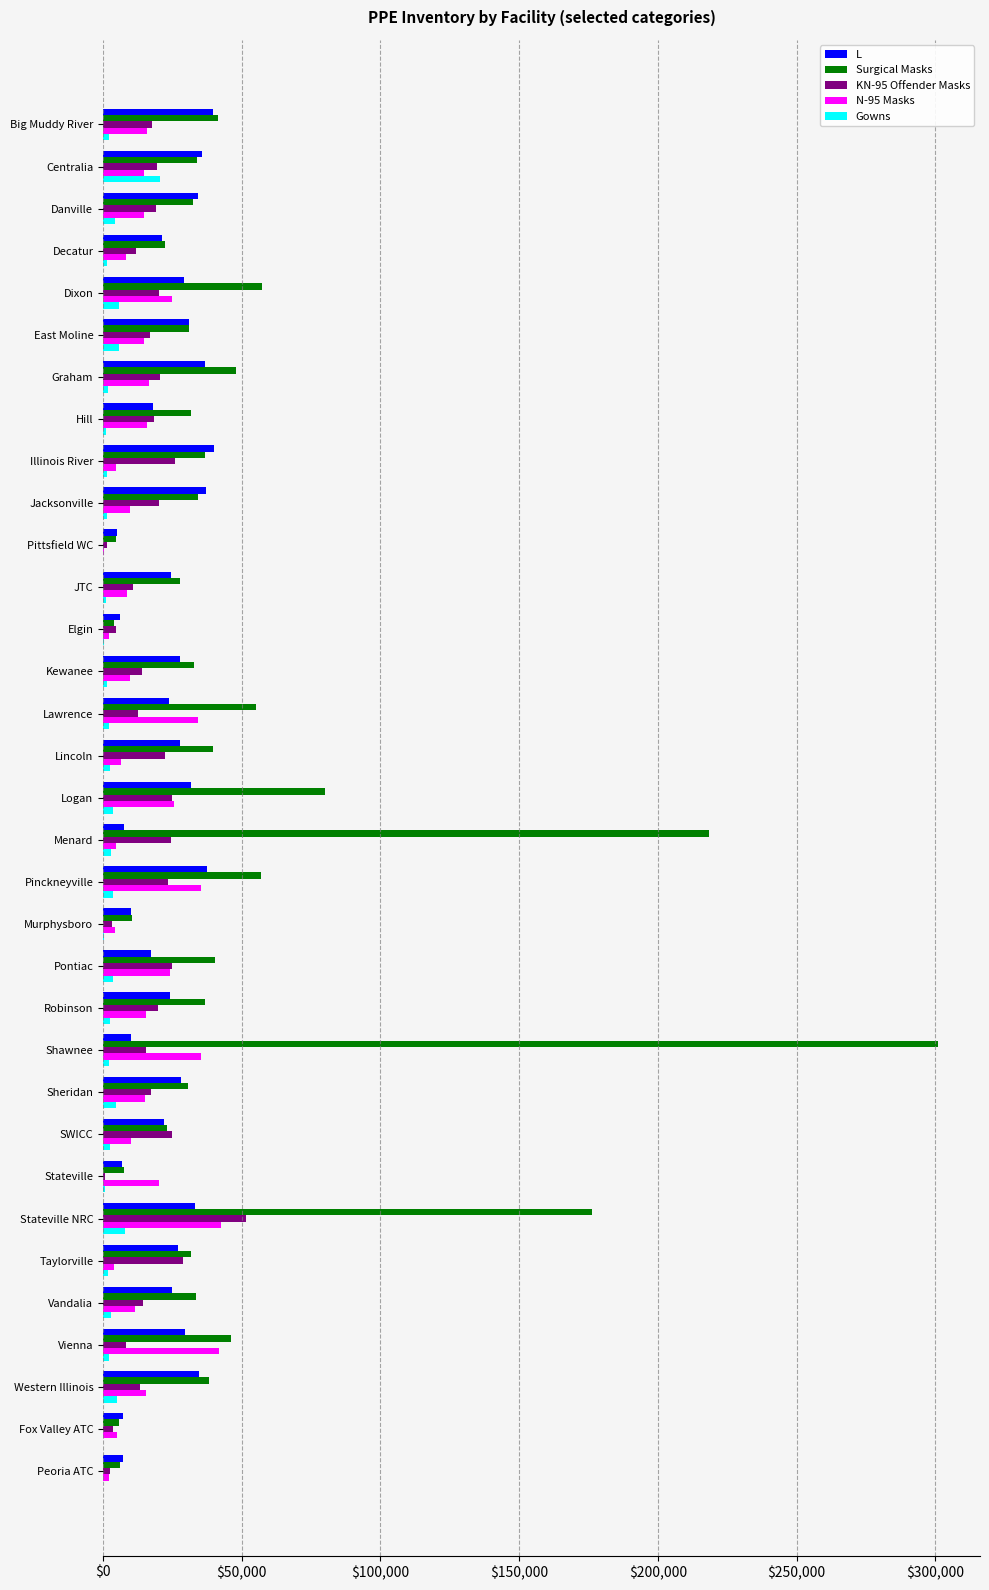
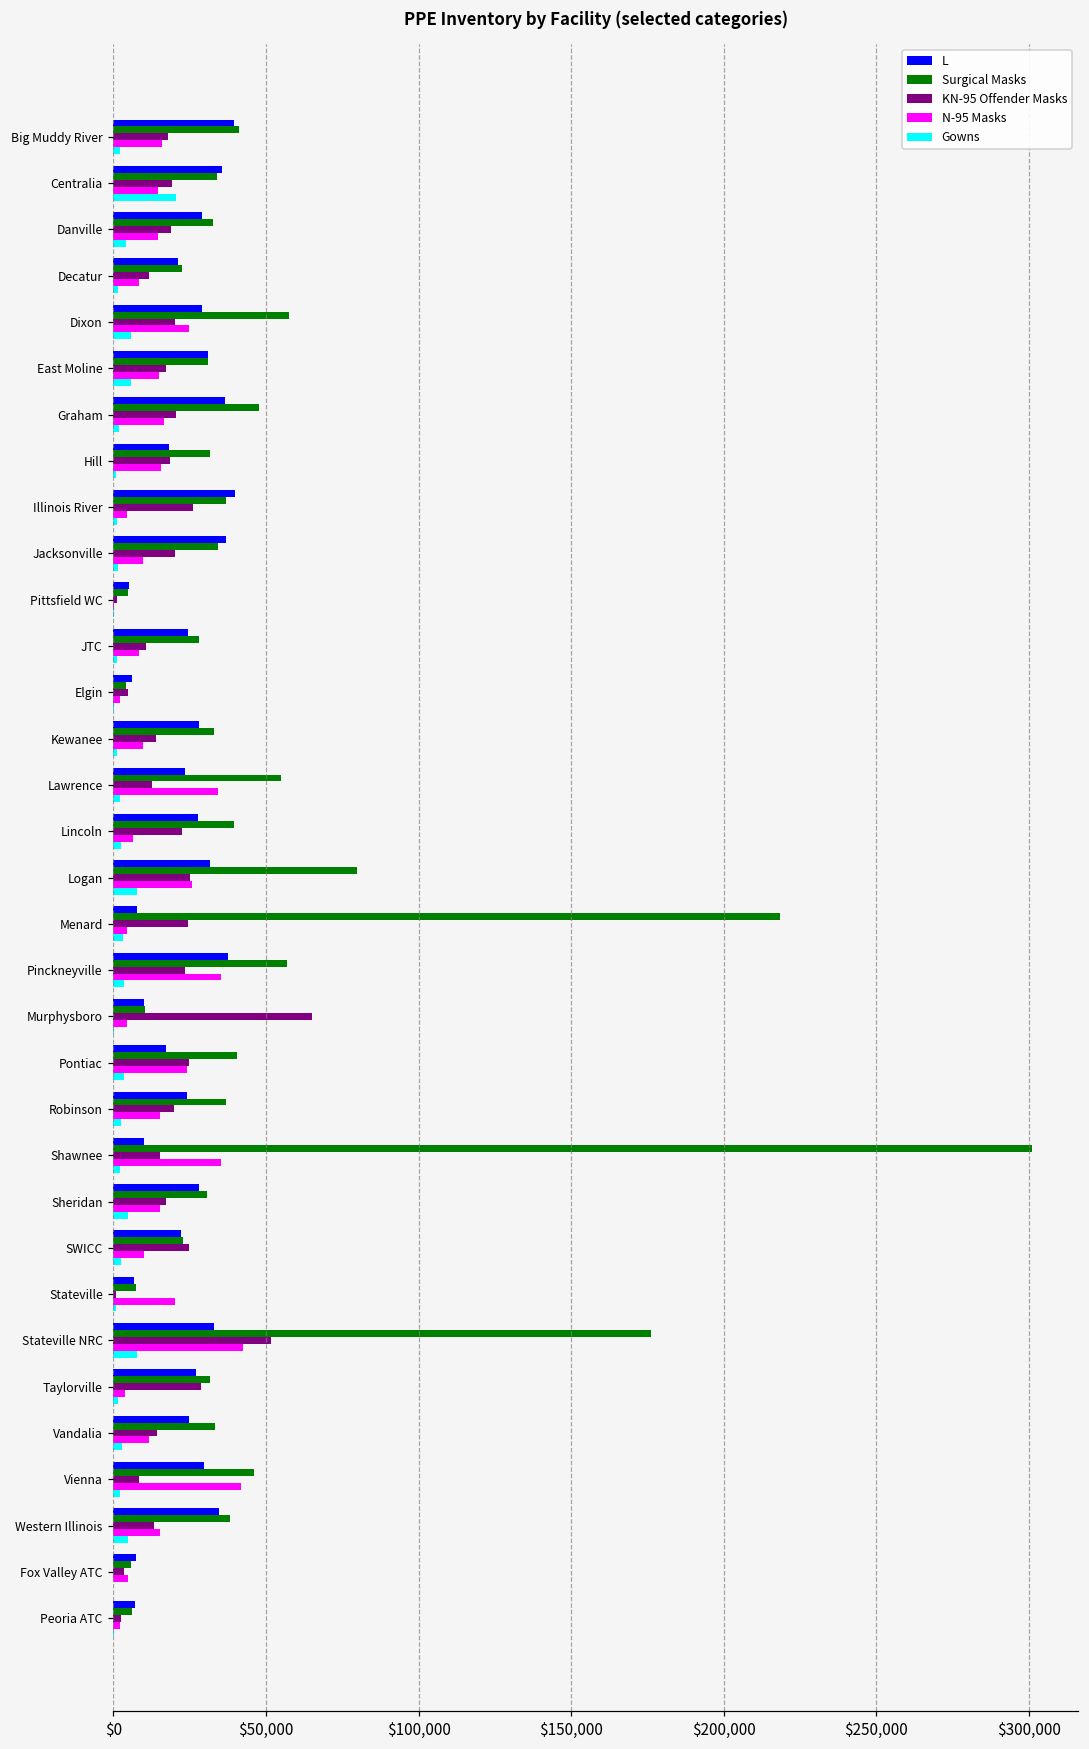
  {
    "L": {
      "Big Muddy River": "$40,000",
      "Centralia": "$36,000",
-     "Danville": "$34,000",
+     "Danville": "$29,000",
      "Decatur": "$21,000",
      "Dixon": "$29,000",
      "East Moline": "$31,000",
      "Graham": "$37,000",
      "Hill": "$18,000",
      "Illinois River": "$40,000",
      "Jacksonville": "$37,000",
      "Pittsfield WC": "$5,000",
      "JTC": "$25,000",
      "Elgin": "$6,000",
      "Kewanee": "$28,000",
      "Lawrence": "$24,000",
      "Lincoln": "$28,000",
      "Logan": "$32,000",
      "Menard": "$8,000",
      "Pinckneyville": "$38,000",
      "Murphysboro": "$10,000",
      "Pontiac": "$17,000",
      "Robinson": "$24,000",
      "Shawnee": "$10,000",
      "Sheridan": "$28,000",
      "SWICC": "$22,000",
      "Stateville": "$7,000",
      "Stateville NRC": "$33,000",
      "Taylorville": "$27,000",
      "Vandalia": "$25,000",
      "Vienna": "$30,000",
      "Western Illinois": "$35,000",
      "Fox Valley ATC": "$7,000",
      "Peoria ATC": "$7,000"
    },
    "Surgical Masks": {
      "Big Muddy River": "$41,000",
      "Centralia": "$34,000",
      "Danville": "$33,000",
      "Decatur": "$22,000",
      "Dixon": "$57,000",
      "East Moline": "$31,000",
      "Graham": "$48,000",
      "Hill": "$32,000",
      "Illinois River": "$37,000",
      "Jacksonville": "$34,000",
      "Pittsfield WC": "$5,000",
      "JTC": "$28,000",
      "Elgin": "$4,000",
      "Kewanee": "$33,000",
      "Lawrence": "$55,000",
      "Lincoln": "$40,000",
      "Logan": "$80,000",
      "Menard": "$218,000",
      "Pinckneyville": "$57,000",
      "Murphysboro": "$10,000",
      "Pontiac": "$40,000",
      "Robinson": "$37,000",
      "Shawnee": "$301,000",
      "Sheridan": "$31,000",
      "SWICC": "$23,000",
      "Stateville": "$8,000",
      "Stateville NRC": "$176,000",
      "Taylorville": "$32,000",
      "Vandalia": "$33,000",
      "Vienna": "$46,000",
      "Western Illinois": "$38,000",
      "Fox Valley ATC": "$6,000",
      "Peoria ATC": "$6,000"
    },
    "KN-95 Offender Masks": {
      "Big Muddy River": "$18,000",
      "Centralia": "$19,000",
      "Danville": "$19,000",
      "Decatur": "$12,000",
      "Dixon": "$20,000",
      "East Moline": "$17,000",
      "Graham": "$21,000",
      "Hill": "$18,000",
      "Illinois River": "$26,000",
      "Jacksonville": "$20,000",
      "Pittsfield WC": "$1,000",
      "JTC": "$11,000",
      "Elgin": "$5,000",
      "Kewanee": "$14,000",
      "Lawrence": "$13,000",
      "Lincoln": "$22,000",
      "Logan": "$25,000",
      "Menard": "$24,000",
      "Pinckneyville": "$23,000",
-     "Murphysboro": "$3,000",
+     "Murphysboro": "$65,000",
      "Pontiac": "$25,000",
      "Robinson": "$20,000",
      "Shawnee": "$15,000",
      "Sheridan": "$17,000",
      "SWICC": "$25,000",
      "Stateville NRC": "$51,000",
      "Taylorville": "$29,000",
      "Vandalia": "$14,000",
      "Vienna": "$8,000",
      "Western Illinois": "$13,000",
      "Fox Valley ATC": "$3,000",
      "Peoria ATC": "$3,000"
    },
    "N-95 Masks": {
      "Big Muddy River": "$16,000",
      "Centralia": "$15,000",
      "Danville": "$15,000",
      "Decatur": "$8,000",
      "Dixon": "$25,000",
      "East Moline": "$15,000",
      "Graham": "$17,000",
      "Hill": "$16,000",
      "Illinois River": "$5,000",
      "Jacksonville": "$10,000",
      "JTC": "$8,000",
      "Elgin": "$2,000",
      "Kewanee": "$10,000",
      "Lawrence": "$34,000",
      "Lincoln": "$7,000",
      "Logan": "$26,000",
      "Menard": "$5,000",
      "Pinckneyville": "$35,000",
      "Murphysboro": "$4,000",
      "Pontiac": "$24,000",
      "Robinson": "$15,000",
      "Shawnee": "$35,000",
      "Sheridan": "$15,000",
      "SWICC": "$10,000",
      "Stateville": "$20,000",
      "Stateville NRC": "$43,000",
      "Taylorville": "$4,000",
      "Vandalia": "$12,000",
      "Vienna": "$42,000",
      "Western Illinois": "$15,000",
      "Fox Valley ATC": "$5,000",
      "Peoria ATC": "$2,000"
    },
    "Gowns": {
      "Big Muddy River": "$2,000",
      "Centralia": "$21,000",
      "Danville": "$4,000",
      "Decatur": "$2,000",
      "Dixon": "$6,000",
      "East Moline": "$6,000",
      "Graham": "$2,000",
      "Illinois River": "$1,000",
      "Jacksonville": "$1,000",
      "JTC": "$1,000",
      "Kewanee": "$1,000",
      "Lawrence": "$2,000",
      "Lincoln": "$2,000",
-     "Logan": "$4,000",
+     "Logan": "$8,000",
      "Menard": "$3,000",
      "Pinckneyville": "$4,000",
      "Pontiac": "$3,000",
      "Robinson": "$3,000",
      "Shawnee": "$2,000",
      "Sheridan": "$5,000",
      "SWICC": "$3,000",
      "Stateville NRC": "$8,000",
      "Taylorville": "$2,000",
      "Vandalia": "$3,000",
      "Vienna": "$2,000",
      "Western Illinois": "$5,000"
    }
  }
